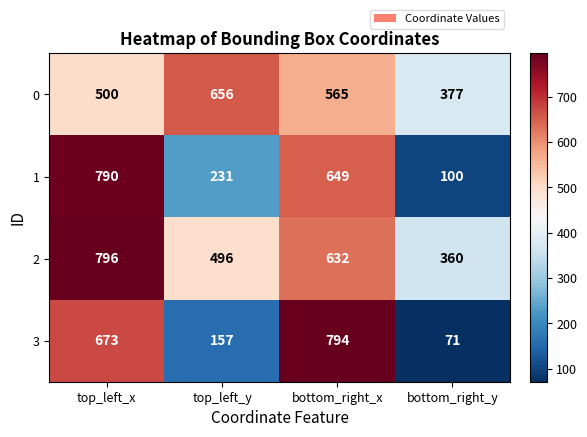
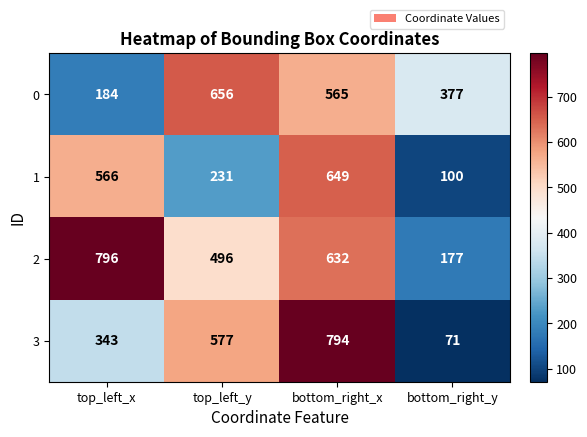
  {
    "0": {
-     "top_left_x": 500,
+     "top_left_x": 184,
      "top_left_y": 656,
      "bottom_right_x": 565,
      "bottom_right_y": 377
    },
    "1": {
-     "top_left_x": 790,
+     "top_left_x": 566,
      "top_left_y": 231,
      "bottom_right_x": 649,
      "bottom_right_y": 100
    },
    "2": {
      "top_left_x": 796,
      "top_left_y": 496,
      "bottom_right_x": 632,
-     "bottom_right_y": 360
+     "bottom_right_y": 177
    },
    "3": {
-     "top_left_x": 673,
-     "top_left_y": 157,
+     "top_left_x": 343,
+     "top_left_y": 577,
      "bottom_right_x": 794,
      "bottom_right_y": 71
    }
  }
